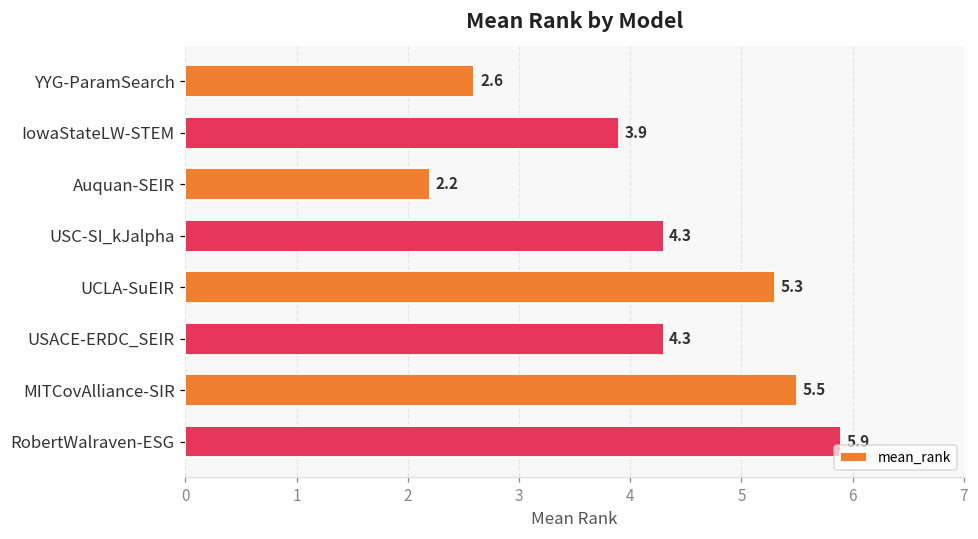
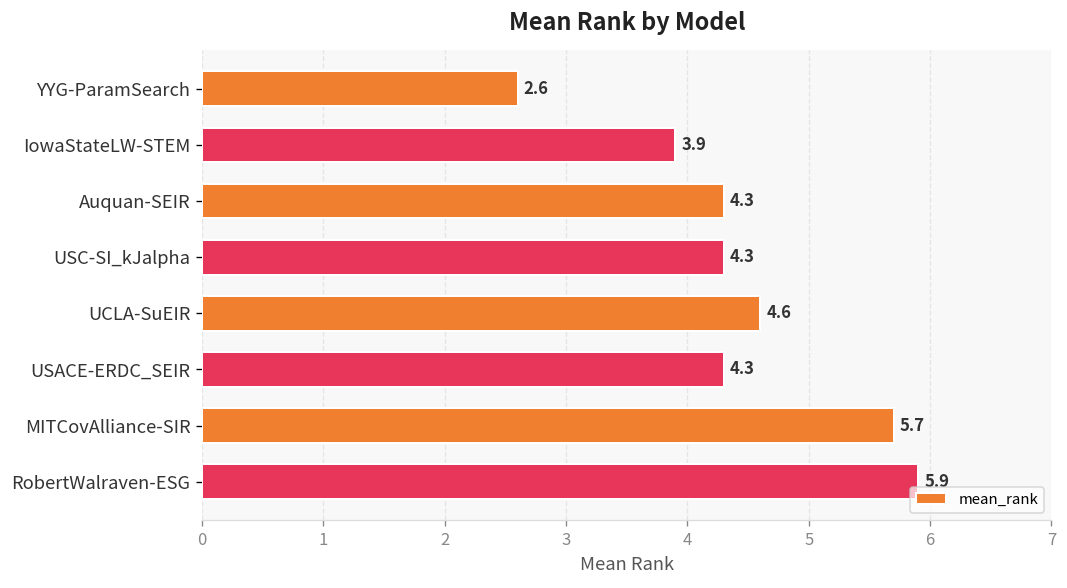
  {
    "YYG-ParamSearch": 2.6,
    "IowaStateLW-STEM": 3.9,
-   "Auquan-SEIR": 2.2,
+   "Auquan-SEIR": 4.3,
    "USC-SI_kJalpha": 4.3,
-   "UCLA-SuEIR": 5.3,
+   "UCLA-SuEIR": 4.6,
    "USACE-ERDC_SEIR": 4.3,
-   "MITCovAlliance-SIR": 5.5
+   "MITCovAlliance-SIR": 5.7
  }
